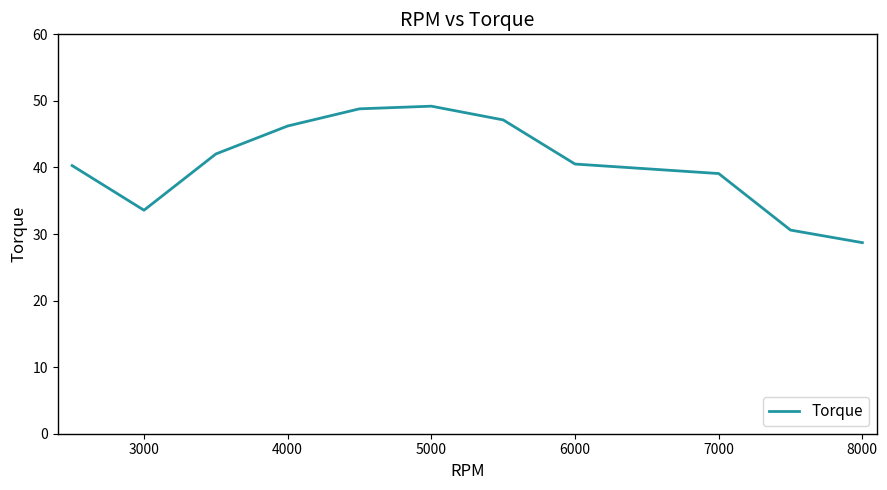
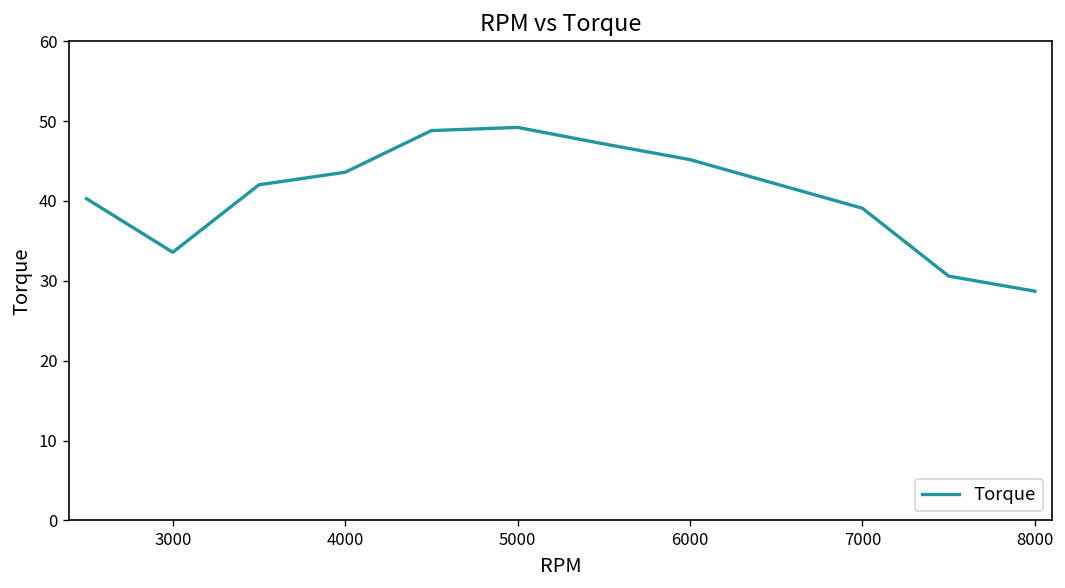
  {
    "3000": 34,
-   "4000": 46,
+   "4000": 44,
    "5000": 49,
-   "6000": 41,
+   "6000": 45,
    "7000": 39,
    "8000": 29
  }
